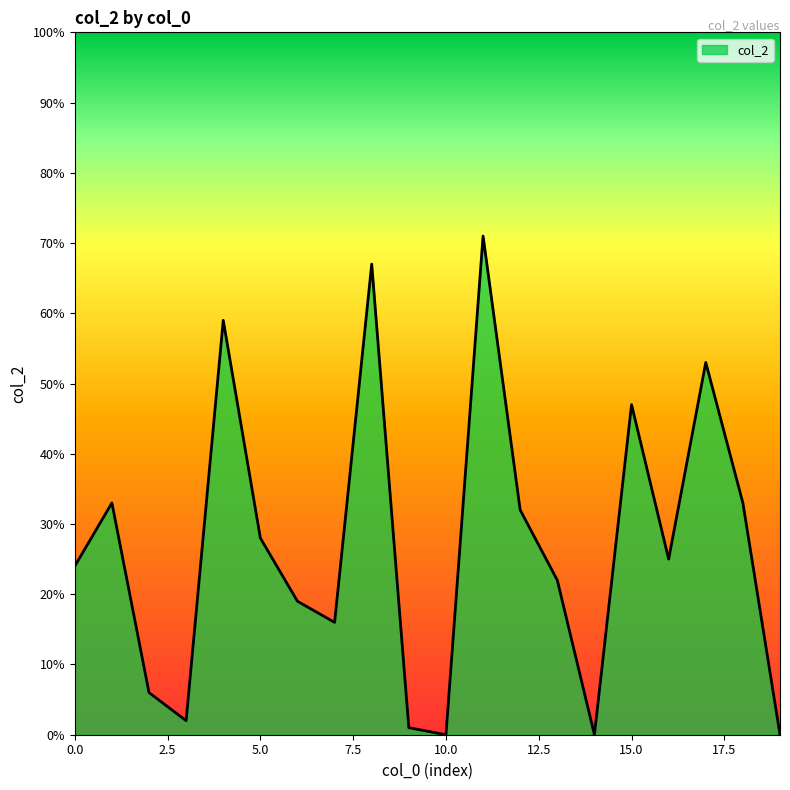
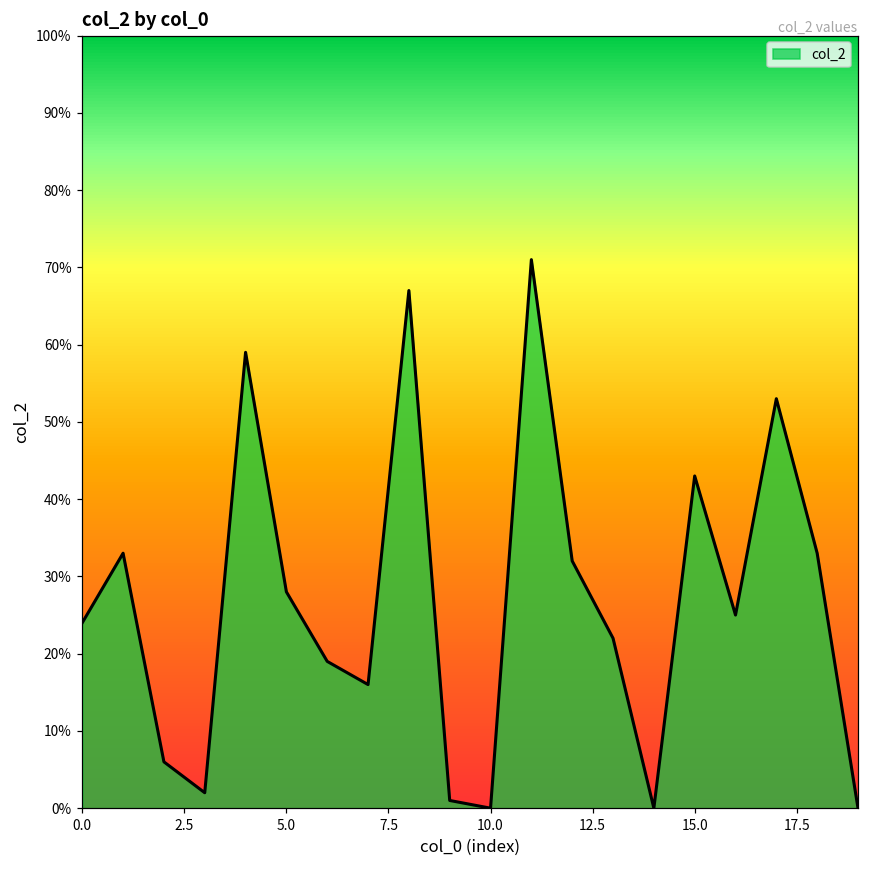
  {
    "0.0": "24%",
    "5.0": "28%",
    "10.0": "0%",
-   "15.0": "47%"
+   "15.0": "43%"
  }
